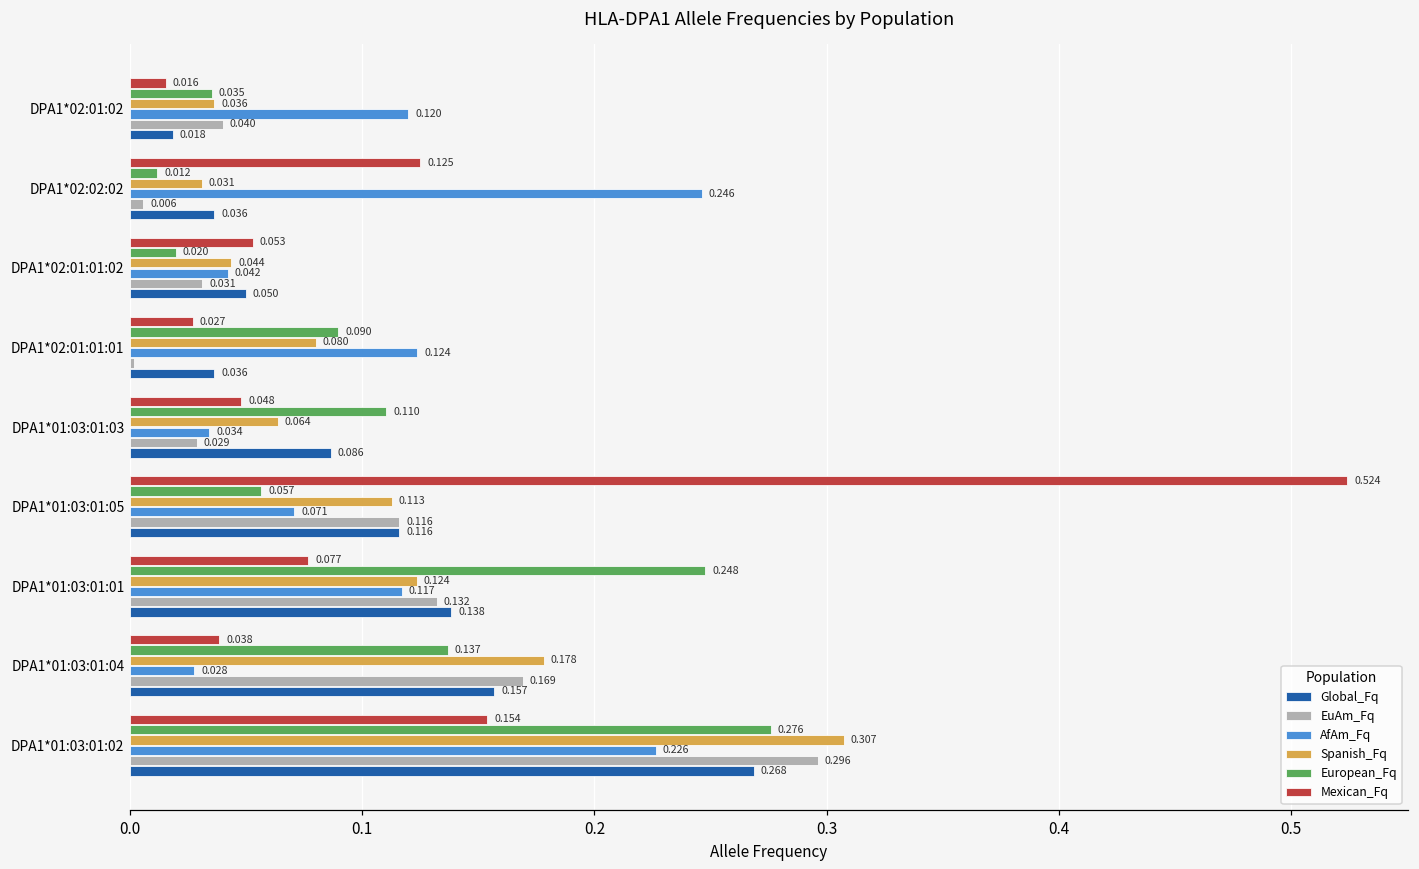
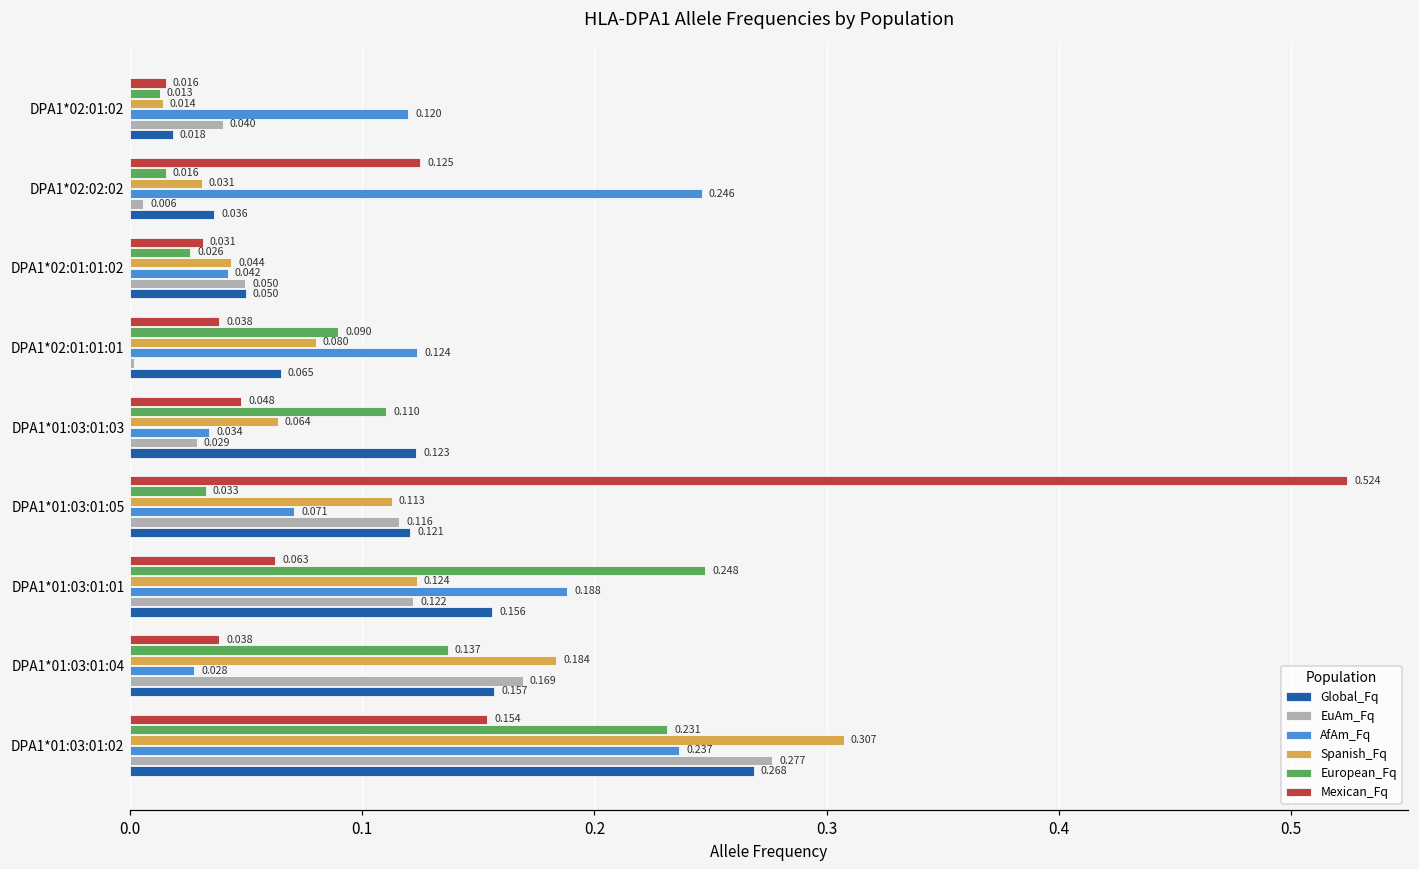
  {
    "Global_Fq": {
      "DPA1*02:01:02": 0.018,
      "DPA1*02:02:02": 0.036,
      "DPA1*02:01:01:02": 0.050,
-     "DPA1*02:01:01:01": 0.036,
-     "DPA1*01:03:01:03": 0.086,
-     "DPA1*01:03:01:05": 0.116,
-     "DPA1*01:03:01:01": 0.138,
+     "DPA1*02:01:01:01": 0.065,
+     "DPA1*01:03:01:03": 0.123,
+     "DPA1*01:03:01:05": 0.121,
+     "DPA1*01:03:01:01": 0.156,
      "DPA1*01:03:01:04": 0.157,
      "DPA1*01:03:01:02": 0.268
    },
    "EuAm_Fq": {
      "DPA1*02:01:02": 0.040,
      "DPA1*02:02:02": 0.006,
-     "DPA1*02:01:01:02": 0.031,
+     "DPA1*02:01:01:02": 0.050,
      "DPA1*01:03:01:03": 0.029,
      "DPA1*01:03:01:05": 0.116,
-     "DPA1*01:03:01:01": 0.132,
+     "DPA1*01:03:01:01": 0.122,
      "DPA1*01:03:01:04": 0.169,
-     "DPA1*01:03:01:02": 0.296
+     "DPA1*01:03:01:02": 0.277
    },
    "AfAm_Fq": {
      "DPA1*02:01:02": 0.120,
      "DPA1*02:02:02": 0.246,
      "DPA1*02:01:01:02": 0.042,
      "DPA1*02:01:01:01": 0.124,
      "DPA1*01:03:01:03": 0.034,
      "DPA1*01:03:01:05": 0.071,
-     "DPA1*01:03:01:01": 0.117,
+     "DPA1*01:03:01:01": 0.188,
      "DPA1*01:03:01:04": 0.028,
-     "DPA1*01:03:01:02": 0.226
+     "DPA1*01:03:01:02": 0.237
    },
    "Spanish_Fq": {
-     "DPA1*02:01:02": 0.036,
+     "DPA1*02:01:02": 0.014,
      "DPA1*02:02:02": 0.031,
      "DPA1*02:01:01:02": 0.044,
      "DPA1*02:01:01:01": 0.080,
      "DPA1*01:03:01:03": 0.064,
      "DPA1*01:03:01:05": 0.113,
      "DPA1*01:03:01:01": 0.124,
-     "DPA1*01:03:01:04": 0.178,
+     "DPA1*01:03:01:04": 0.184,
      "DPA1*01:03:01:02": 0.307
    },
    "European_Fq": {
-     "DPA1*02:01:02": 0.035,
-     "DPA1*02:02:02": 0.012,
-     "DPA1*02:01:01:02": 0.020,
+     "DPA1*02:01:02": 0.013,
+     "DPA1*02:02:02": 0.016,
+     "DPA1*02:01:01:02": 0.026,
      "DPA1*02:01:01:01": 0.090,
      "DPA1*01:03:01:03": 0.110,
-     "DPA1*01:03:01:05": 0.057,
+     "DPA1*01:03:01:05": 0.033,
      "DPA1*01:03:01:01": 0.248,
      "DPA1*01:03:01:04": 0.137,
-     "DPA1*01:03:01:02": 0.276
+     "DPA1*01:03:01:02": 0.231
    },
    "Mexican_Fq": {
      "DPA1*02:01:02": 0.016,
      "DPA1*02:02:02": 0.125,
-     "DPA1*02:01:01:02": 0.053,
-     "DPA1*02:01:01:01": 0.027,
+     "DPA1*02:01:01:02": 0.031,
+     "DPA1*02:01:01:01": 0.038,
      "DPA1*01:03:01:03": 0.048,
      "DPA1*01:03:01:05": 0.524,
-     "DPA1*01:03:01:01": 0.077,
+     "DPA1*01:03:01:01": 0.063,
      "DPA1*01:03:01:04": 0.038,
      "DPA1*01:03:01:02": 0.154
    }
  }
